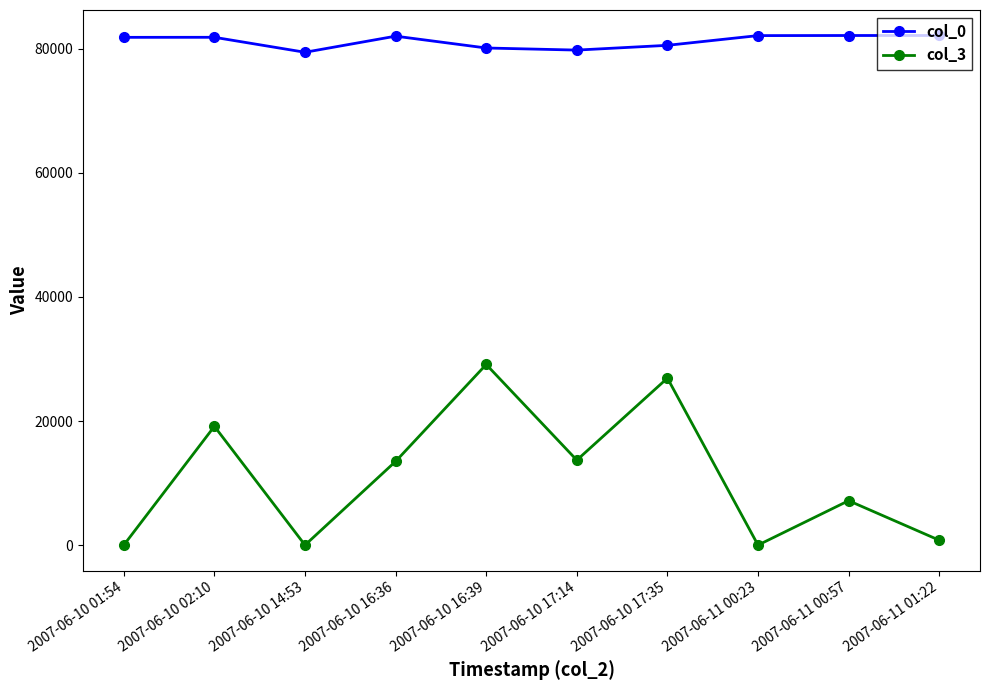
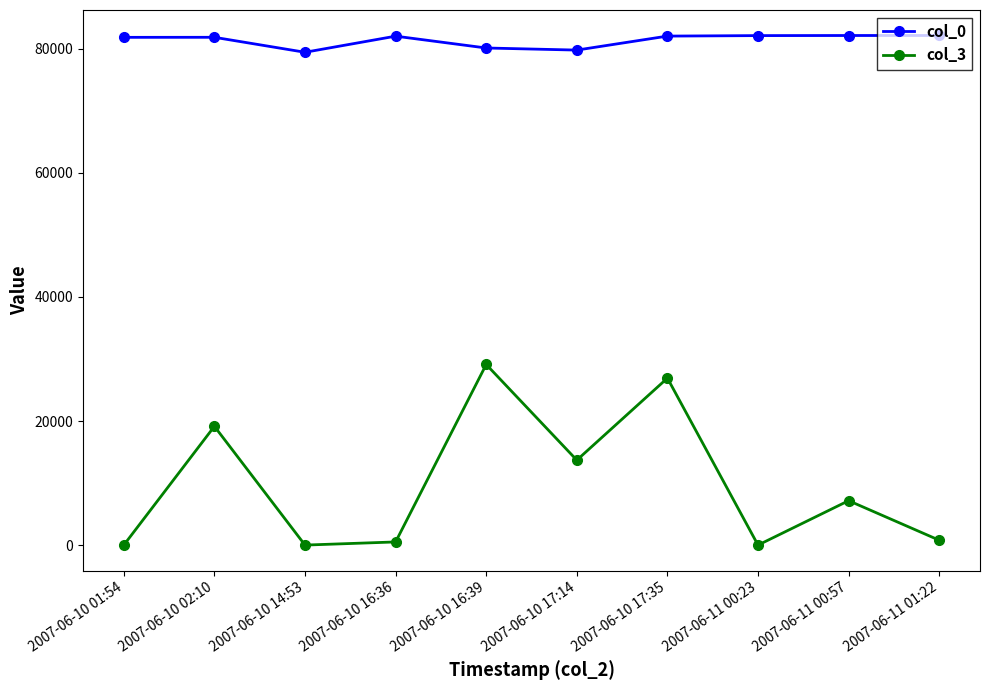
  {
    "col_0": {
      "2007-06-10 01:54": 82000,
      "2007-06-10 02:10": 82000,
      "2007-06-10 14:53": 79000,
      "2007-06-10 16:36": 82000,
      "2007-06-10 16:39": 80000,
      "2007-06-10 17:14": 80000,
-     "2007-06-10 17:35": 81000,
+     "2007-06-10 17:35": 82000,
      "2007-06-11 00:23": 82000,
      "2007-06-11 00:57": 82000
    },
    "col_3": {
      "2007-06-10 01:54": 0,
      "2007-06-10 02:10": 19000,
      "2007-06-10 14:53": 0,
-     "2007-06-10 16:36": 14000,
+     "2007-06-10 16:36": 1000,
      "2007-06-10 16:39": 29000,
      "2007-06-10 17:14": 14000,
      "2007-06-10 17:35": 27000,
      "2007-06-11 00:23": 0,
      "2007-06-11 00:57": 7000,
      "2007-06-11 01:22": 1000
    }
  }
